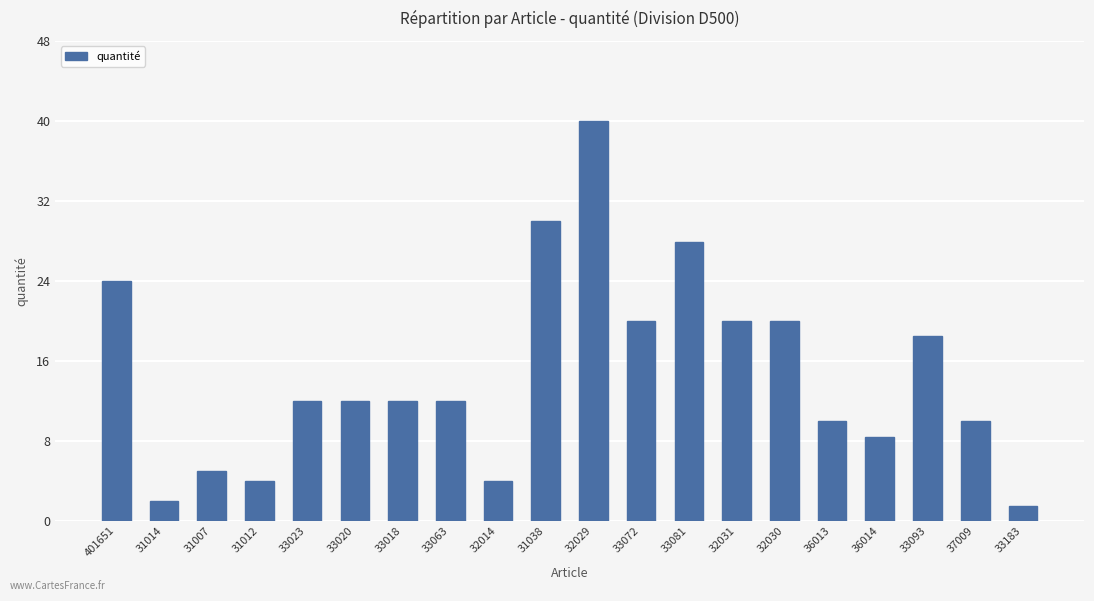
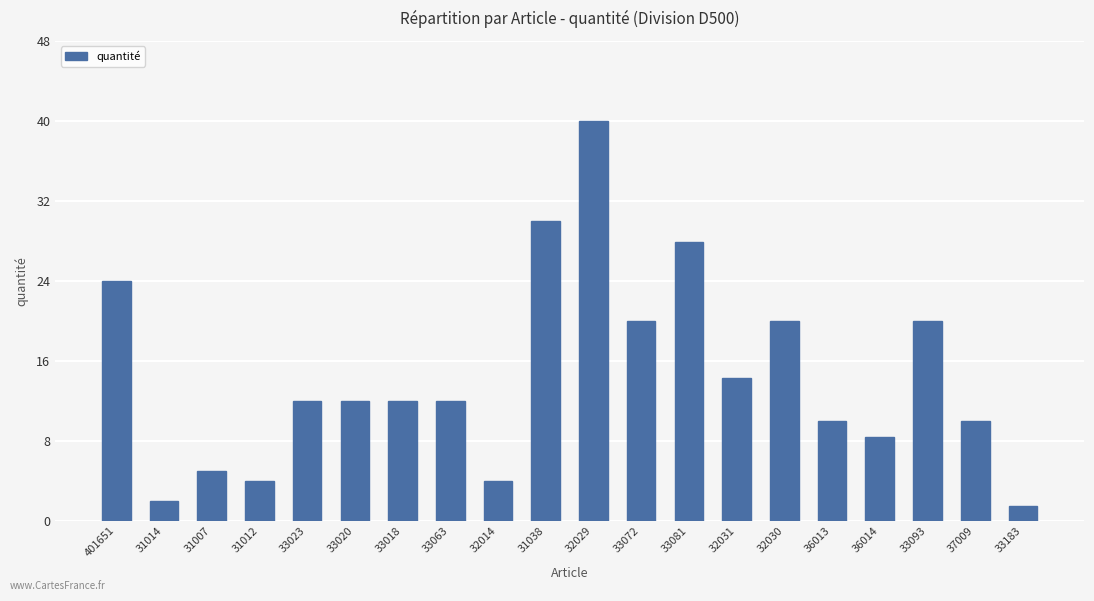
  {
    "401651": 24,
    "31014": 2,
    "31007": 5,
    "31012": 4,
    "33023": 12,
    "33020": 12,
    "33018": 12,
    "33063": 12,
    "32014": 4,
    "31038": 30,
    "32029": 40,
    "33072": 20,
    "33081": 28,
-   "32031": 20,
+   "32031": 14,
    "32030": 20,
    "36013": 10,
    "36014": 8,
-   "33093": 19,
+   "33093": 20,
    "37009": 10,
    "33183": 2
  }
